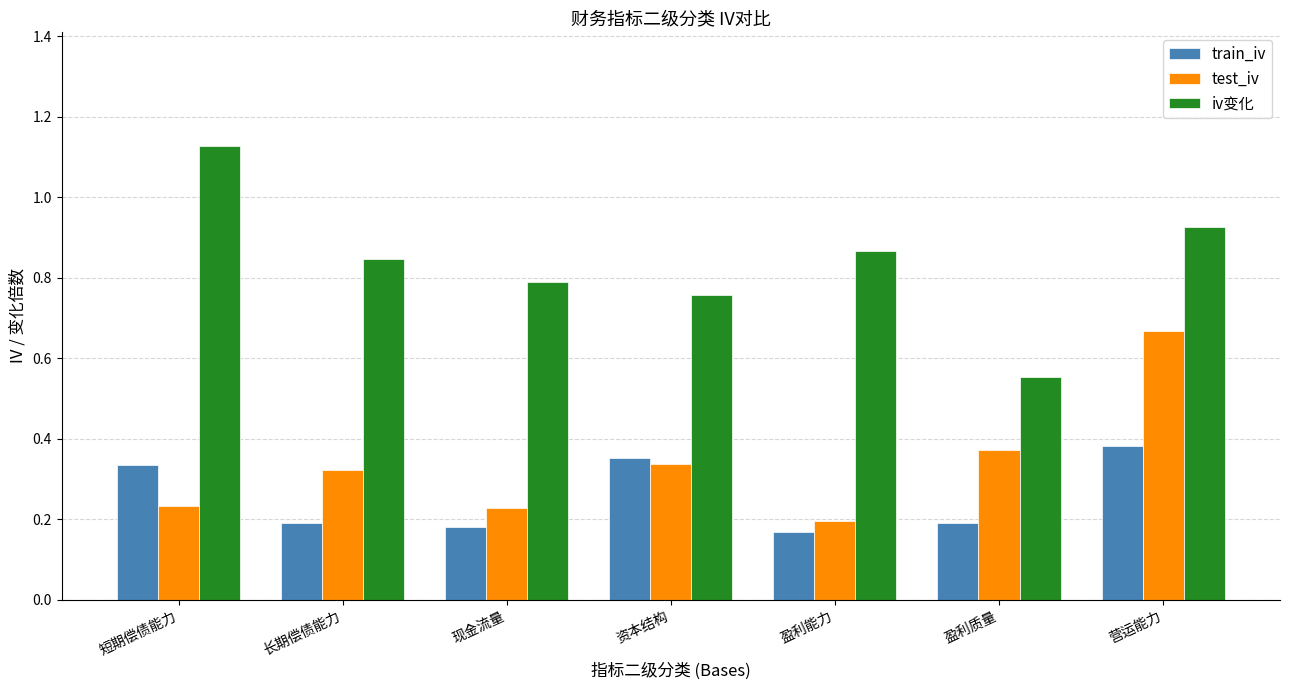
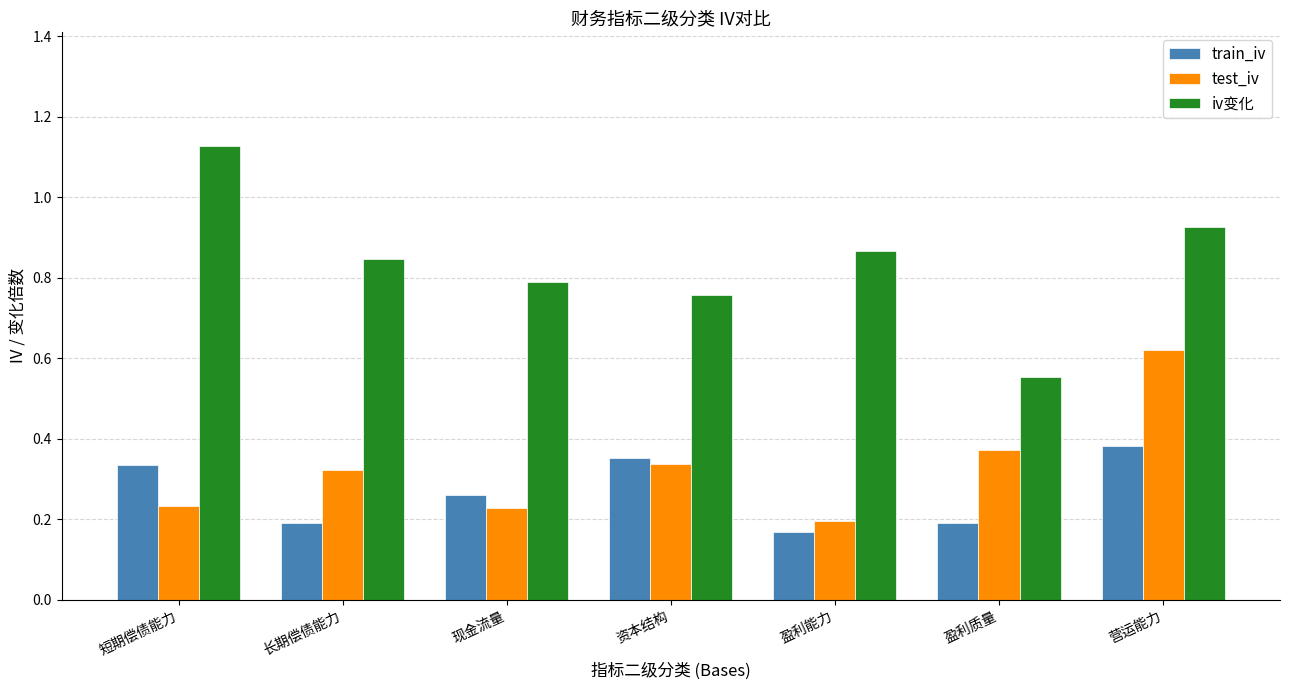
  {
    "train_iv": {
      "短期偿债能力": 0.33,
      "长期偿债能力": 0.19,
-     "现金流量": 0.18,
+     "现金流量": 0.26,
      "资本结构": 0.35,
      "盈利能力": 0.17,
      "盈利质量": 0.19,
      "营运能力": 0.38
    },
    "test_iv": {
      "短期偿债能力": 0.23,
      "长期偿债能力": 0.32,
      "现金流量": 0.23,
      "资本结构": 0.34,
      "盈利能力": 0.20,
      "盈利质量": 0.37,
-     "营运能力": 0.67
+     "营运能力": 0.62
    },
    "iv变化": {
      "短期偿债能力": 1.13,
      "长期偿债能力": 0.85,
      "现金流量": 0.79,
      "资本结构": 0.76,
      "盈利能力": 0.87,
      "盈利质量": 0.55,
      "营运能力": 0.93
    }
  }
